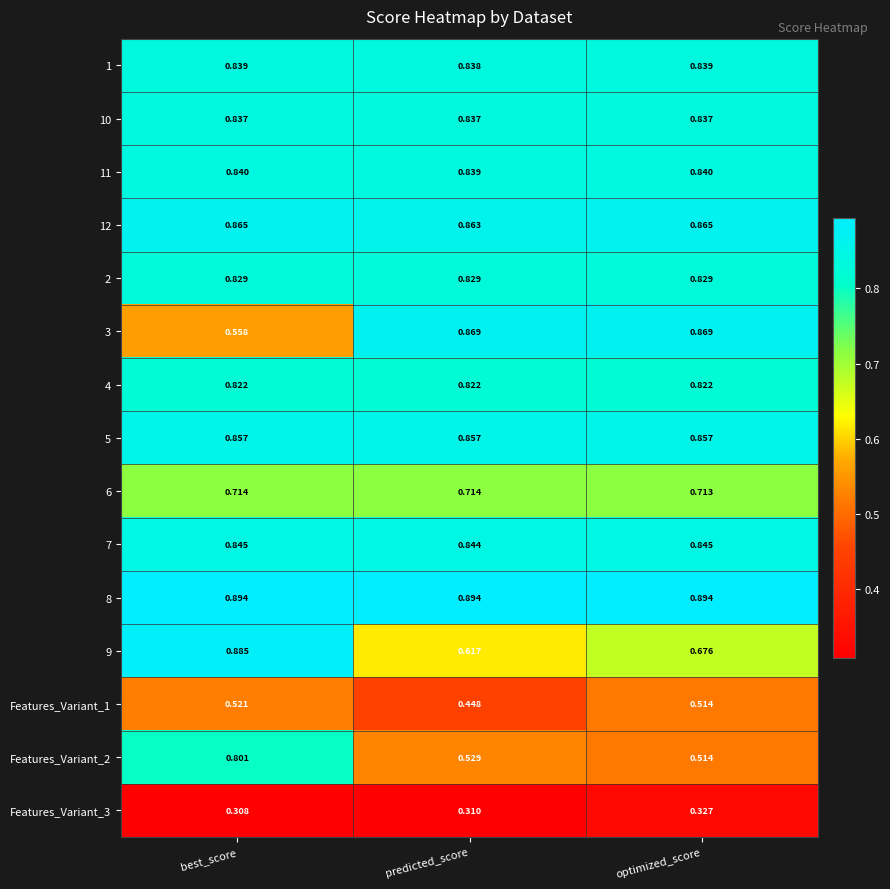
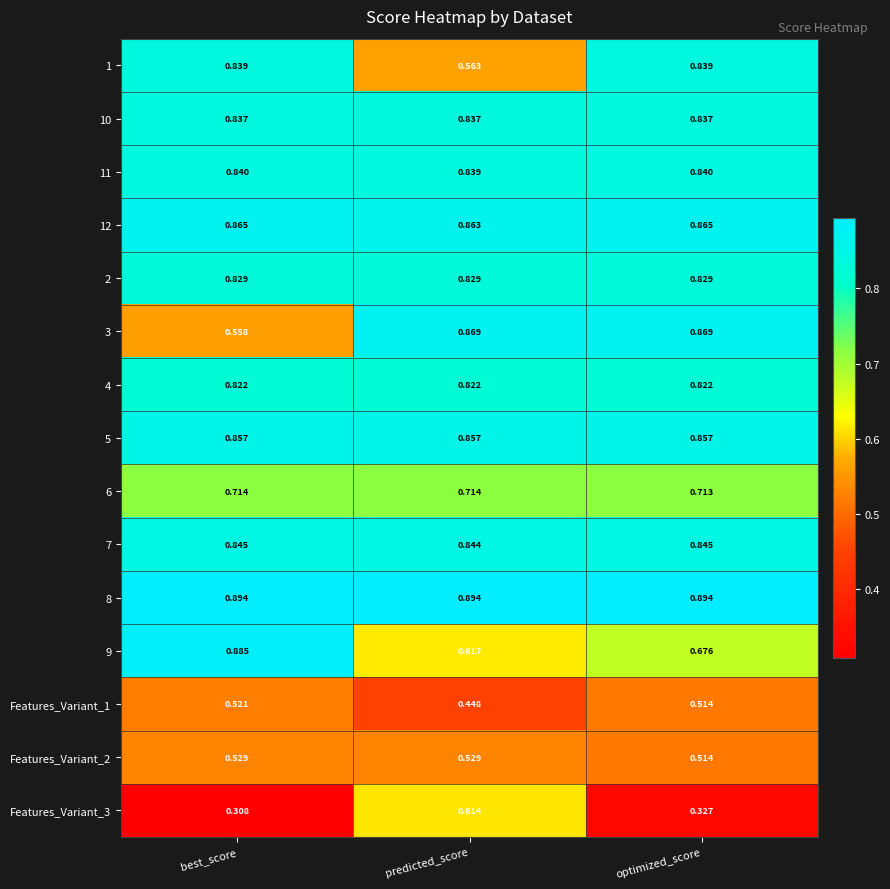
  {
    "1": {
      "best_score": 0.839,
-     "predicted_score": 0.838,
+     "predicted_score": 0.563,
      "optimized_score": 0.839
    },
    "10": {
      "best_score": 0.837,
      "predicted_score": 0.837,
      "optimized_score": 0.837
    },
    "11": {
      "best_score": 0.840,
      "predicted_score": 0.839,
      "optimized_score": 0.840
    },
    "12": {
      "best_score": 0.865,
      "predicted_score": 0.863,
      "optimized_score": 0.865
    },
    "2": {
      "best_score": 0.829,
      "predicted_score": 0.829,
      "optimized_score": 0.829
    },
    "3": {
      "best_score": 0.558,
      "predicted_score": 0.869,
      "optimized_score": 0.869
    },
    "4": {
      "best_score": 0.822,
      "predicted_score": 0.822,
      "optimized_score": 0.822
    },
    "5": {
      "best_score": 0.857,
      "predicted_score": 0.857,
      "optimized_score": 0.857
    },
    "6": {
      "best_score": 0.714,
      "predicted_score": 0.714,
      "optimized_score": 0.713
    },
    "7": {
      "best_score": 0.845,
      "predicted_score": 0.844,
      "optimized_score": 0.845
    },
    "8": {
      "best_score": 0.894,
      "predicted_score": 0.894,
      "optimized_score": 0.894
    },
    "9": {
      "best_score": 0.885,
      "predicted_score": 0.617,
      "optimized_score": 0.676
    },
    "Features_Variant_1": {
      "best_score": 0.521,
      "predicted_score": 0.448,
      "optimized_score": 0.514
    },
    "Features_Variant_2": {
-     "best_score": 0.801,
+     "best_score": 0.529,
      "predicted_score": 0.529,
      "optimized_score": 0.514
    },
    "Features_Variant_3": {
      "best_score": 0.308,
-     "predicted_score": 0.310,
+     "predicted_score": 0.614,
      "optimized_score": 0.327
    }
  }
